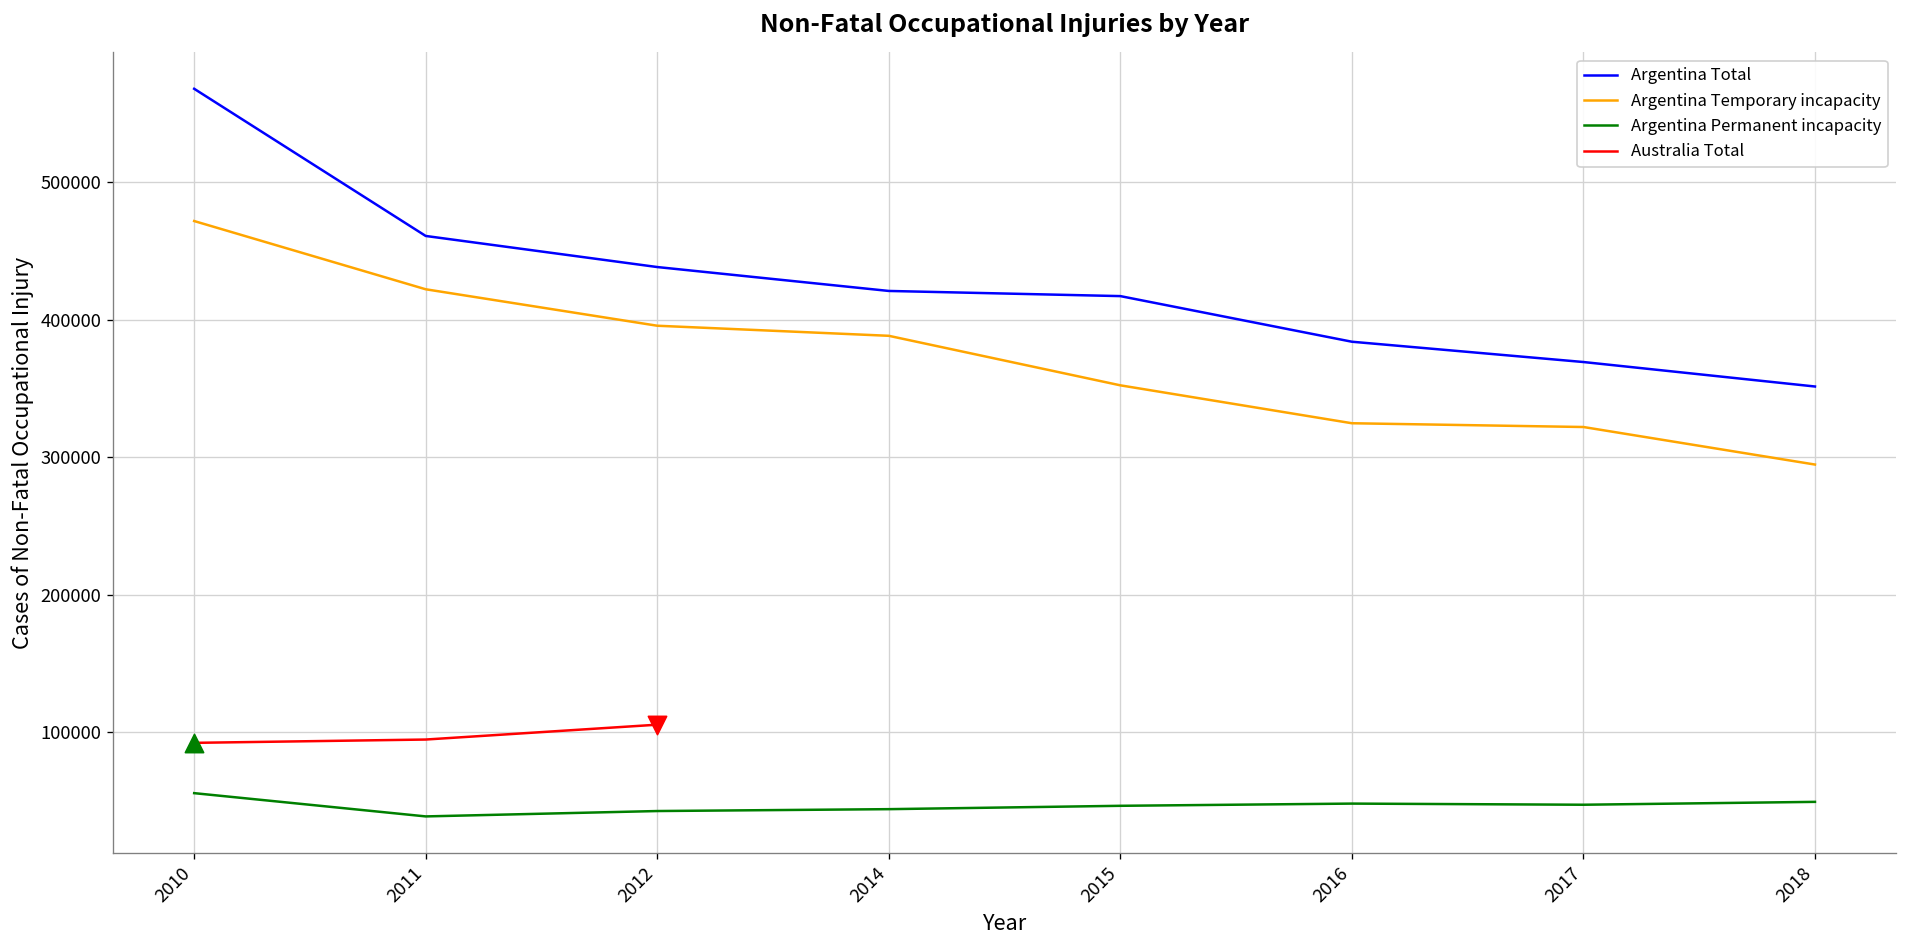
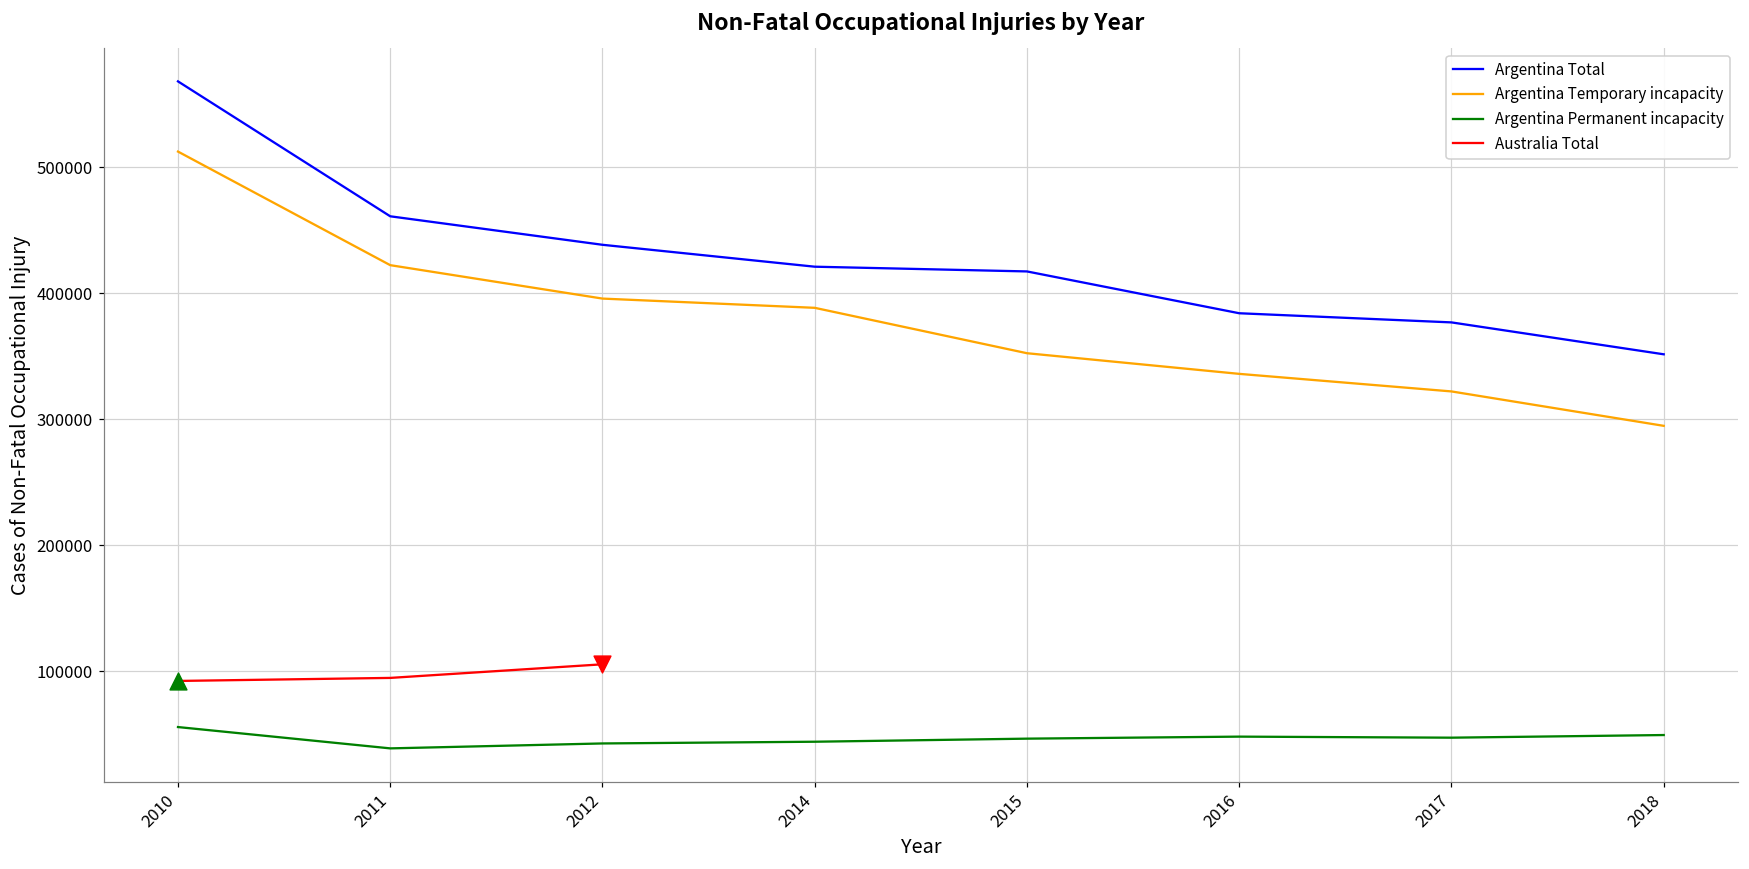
  {
    "Argentina Total": {
      "2010": 568000,
      "2011": 461000,
      "2012": 438000,
      "2014": 421000,
      "2015": 417000,
      "2016": 384000,
-     "2017": 369000,
+     "2017": 377000,
      "2018": 352000
    },
    "Argentina Temporary incapacity": {
-     "2010": 472000,
+     "2010": 512000,
      "2011": 422000,
      "2012": 396000,
      "2014": 388000,
      "2015": 352000,
-     "2016": 325000,
+     "2016": 336000,
      "2017": 322000,
      "2018": 295000
    }
  }
